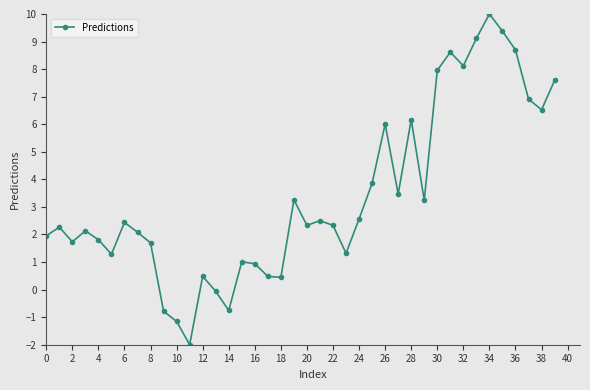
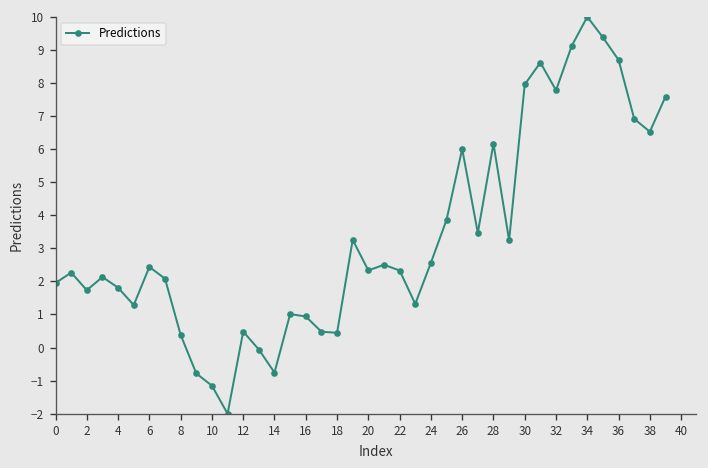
  {
    "0": 2.0,
    "2": 1.7,
    "4": 1.8,
    "6": 2.4,
-   "8": 1.7,
+   "8": 0.4,
    "10": -1.2,
    "12": 0.5,
    "14": -0.8,
    "16": 0.9,
    "18": 0.4,
    "20": 2.3,
    "22": 2.3,
    "24": 2.6,
    "26": 6.0,
    "28": 6.2,
    "30": 8.0,
-   "32": 8.1,
+   "32": 7.8,
    "34": 10.0,
    "36": 8.7,
    "38": 6.5
  }
